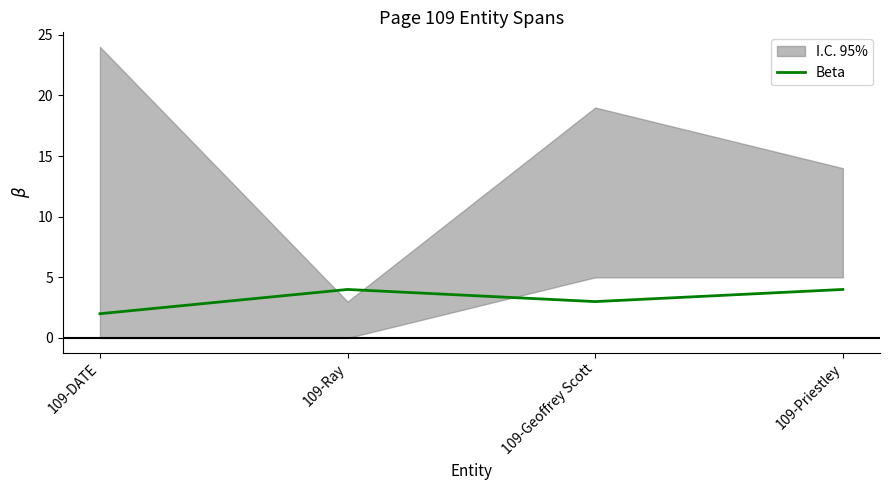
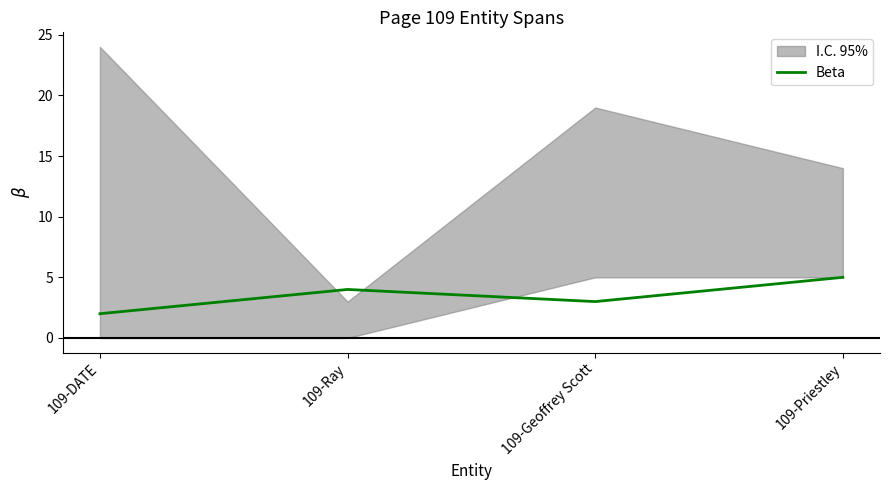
  {
    "Beta": {
      "109-DATE": 2,
      "109-Ray": 4,
      "109-Geoffrey Scott": 3,
-     "109-Priestley": 4
+     "109-Priestley": 5
    }
  }
